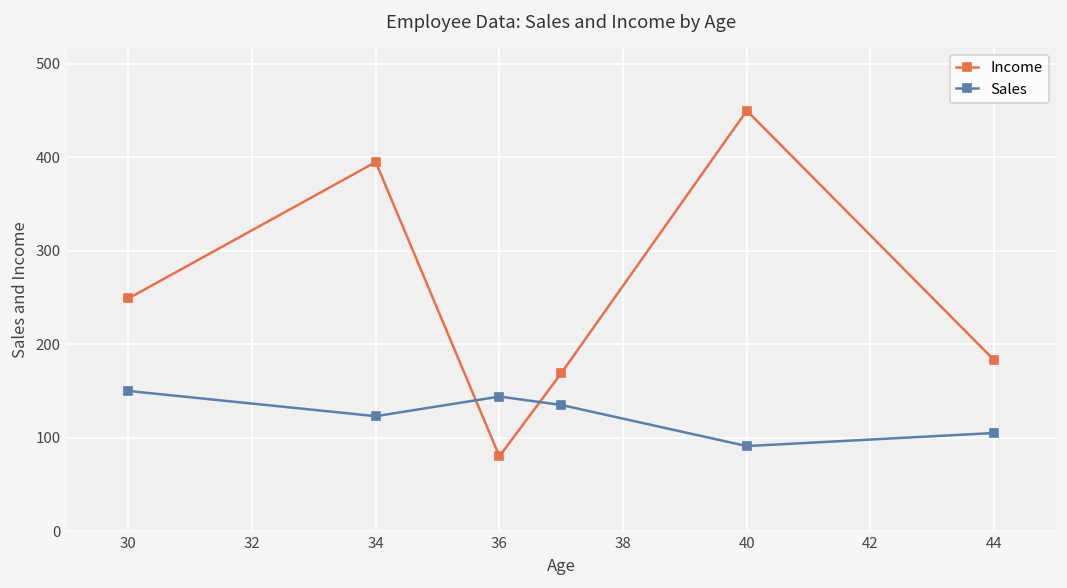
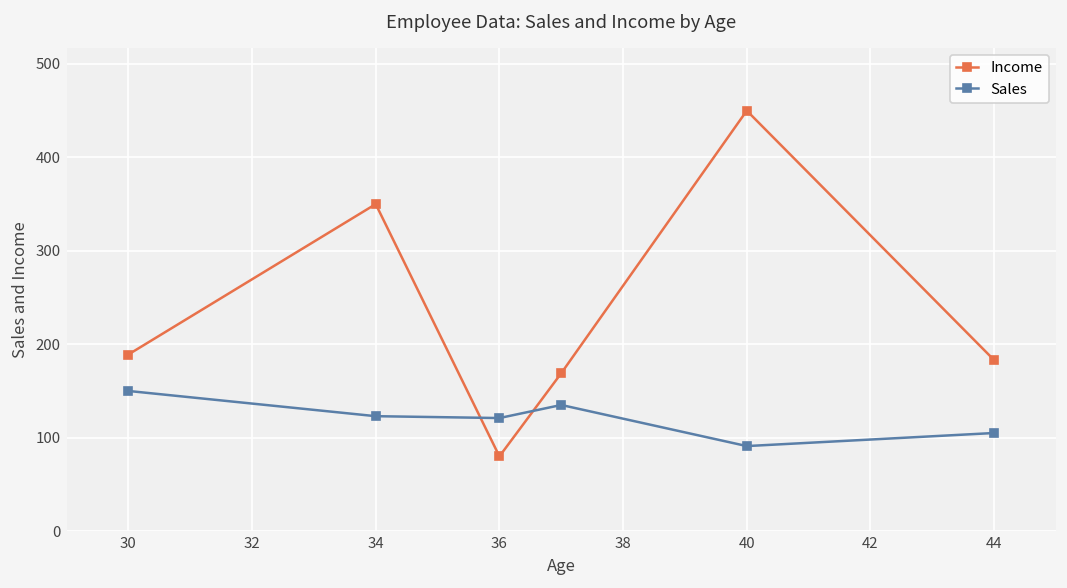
  {
    "Income": {
-     "30": 250,
-     "34": 400,
+     "30": 190,
+     "34": 350,
      "36": 80,
      "40": 450,
      "44": 180
    },
    "Sales": {
      "30": 150,
      "34": 120,
-     "36": 140,
+     "36": 120,
      "40": 90,
      "44": 110
    }
  }
